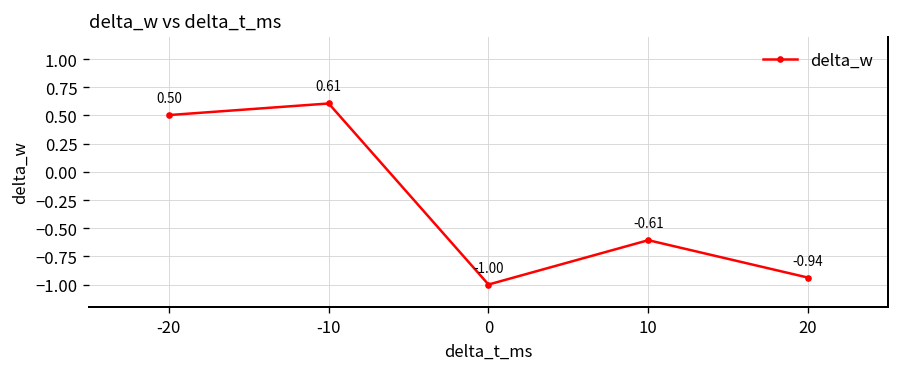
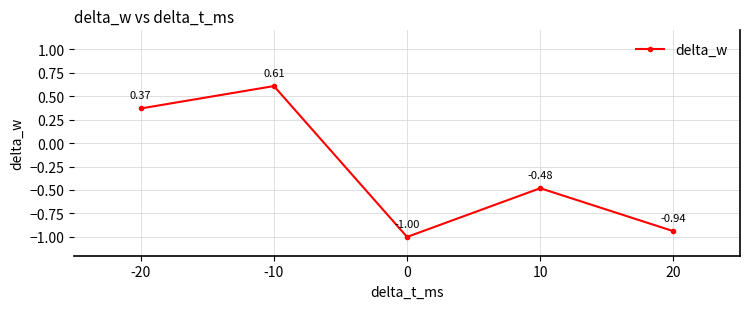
  {
-   "-20": 0.50,
+   "-20": 0.37,
    "-10": 0.61,
    "0": -1.00,
-   "10": -0.61,
+   "10": -0.48,
    "20": -0.94
  }
